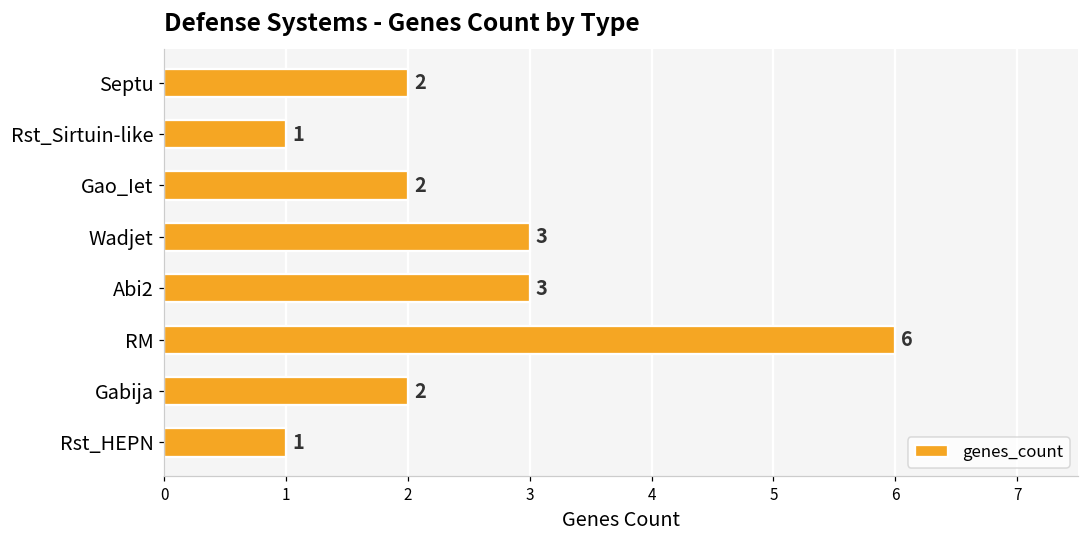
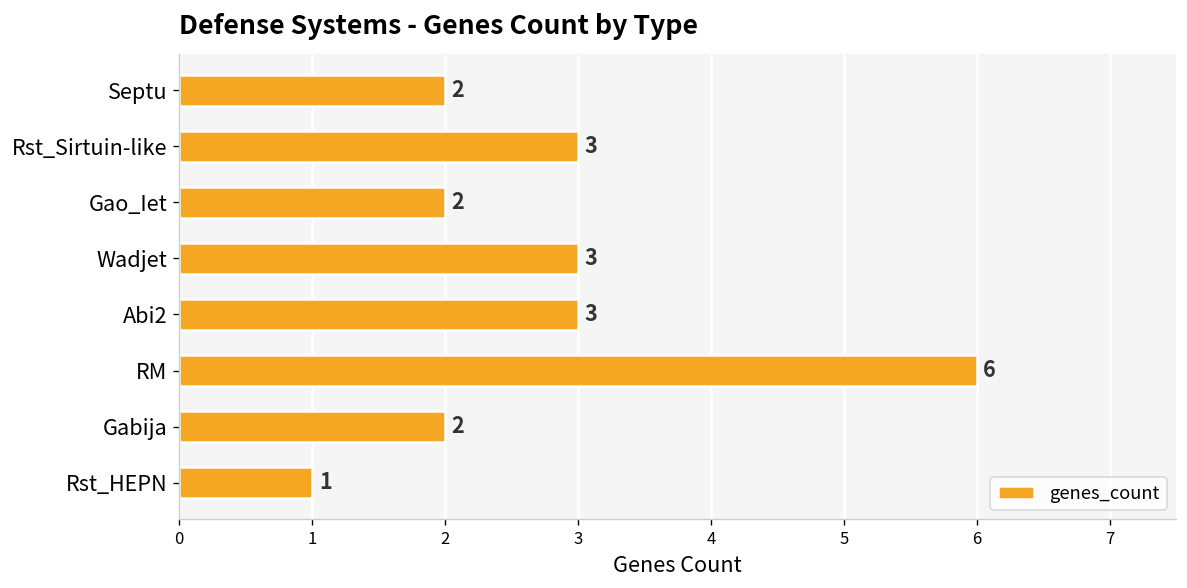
  {
    "Septu": 2,
-   "Rst_Sirtuin-like": 1,
+   "Rst_Sirtuin-like": 3,
    "Gao_Iet": 2,
    "Wadjet": 3,
    "Abi2": 3,
    "RM": 6,
    "Gabija": 2,
    "Rst_HEPN": 1
  }
